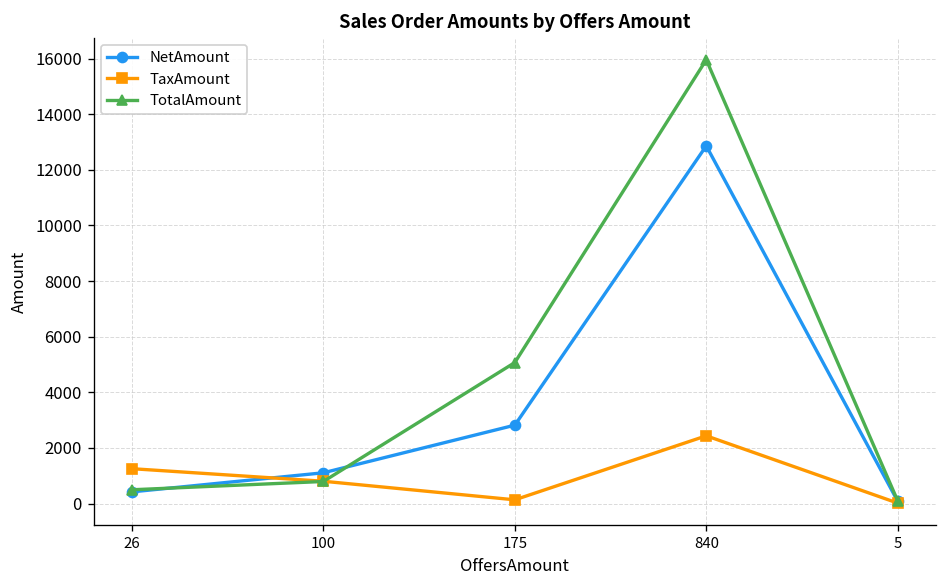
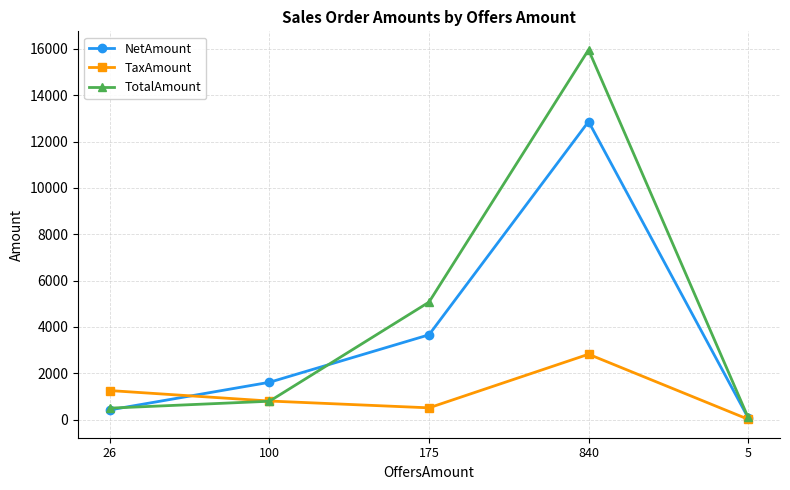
  {
    "NetAmount": {
-     "100": 1100,
-     "175": 2800,
+     "100": 1600,
+     "175": 3700,
      "840": 12900
    },
    "TaxAmount": {
      "26": 1300,
-     "175": 100,
-     "840": 2400
+     "175": 500,
+     "840": 2800
    },
    "TotalAmount": {
      "175": 5100,
      "840": 16000
    }
  }
